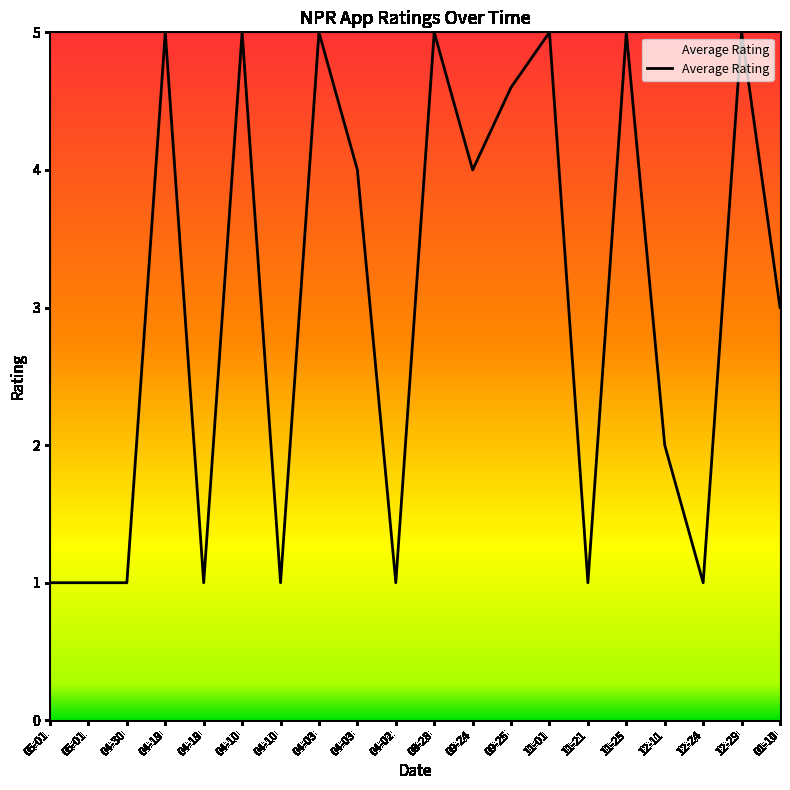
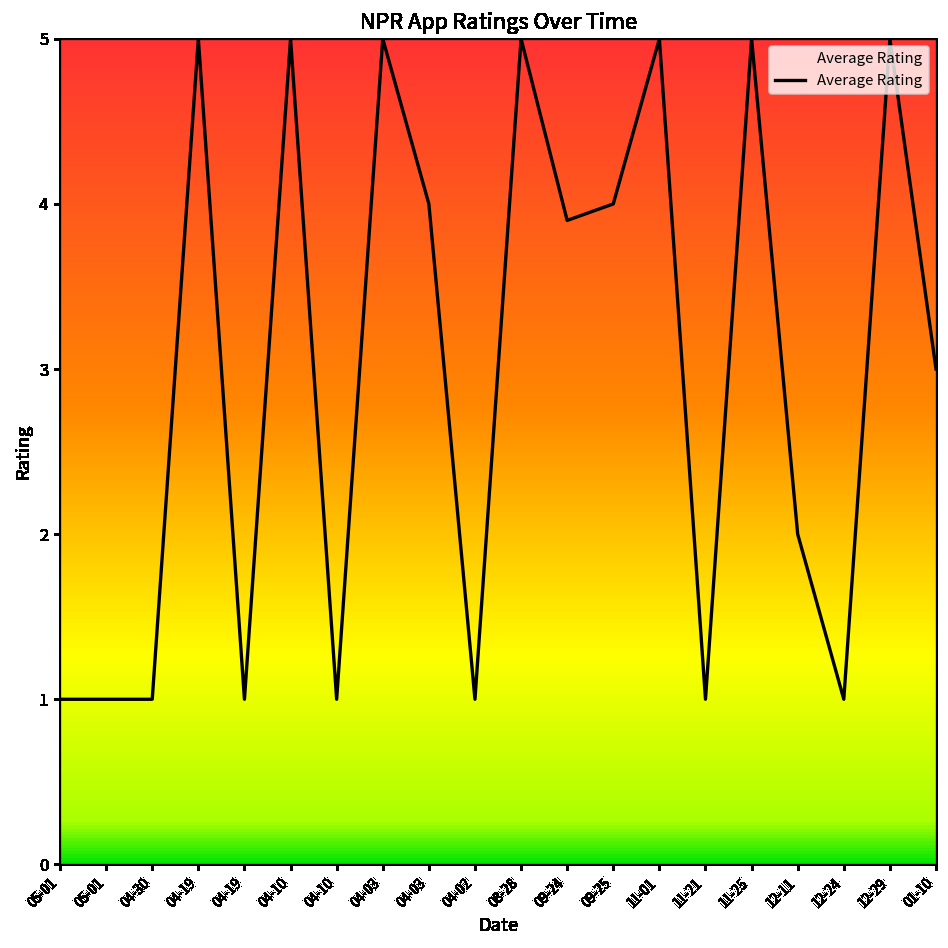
  {
    "04-30": 1.0,
    "04-02": 1.0,
    "08-28": 5.0,
-   "09-24": 4.0,
-   "09-25": 4.6,
+   "09-24": 3.9,
+   "09-25": 4.0,
    "11-01": 5.0,
    "11-21": 1.0,
    "11-25": 5.0,
    "12-11": 2.0,
    "12-24": 1.0,
    "12-29": 5.0,
    "01-10": 3.0
  }
